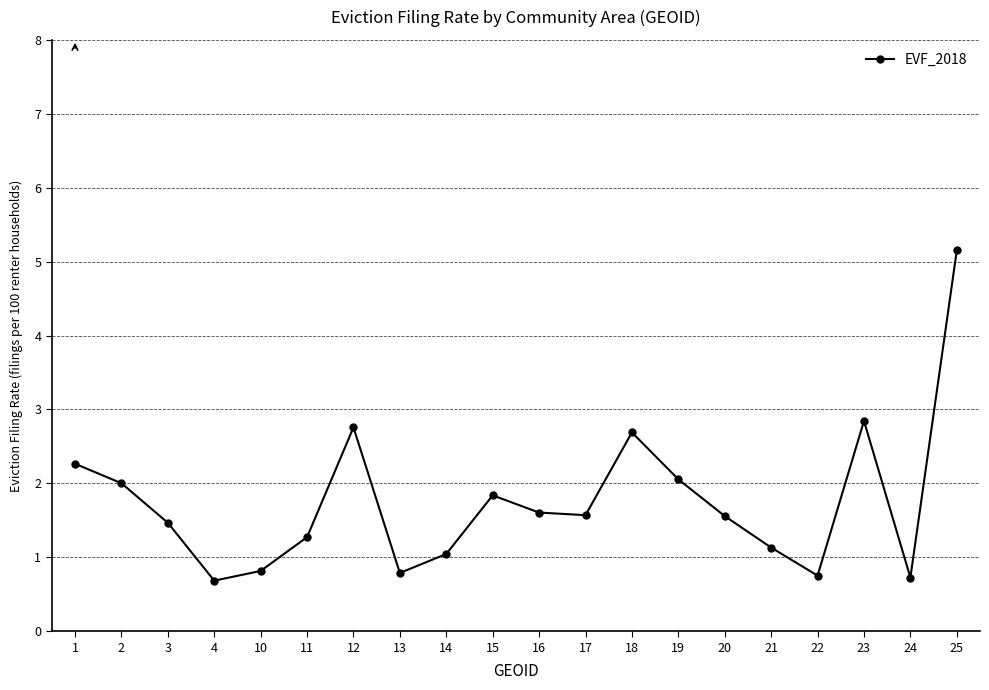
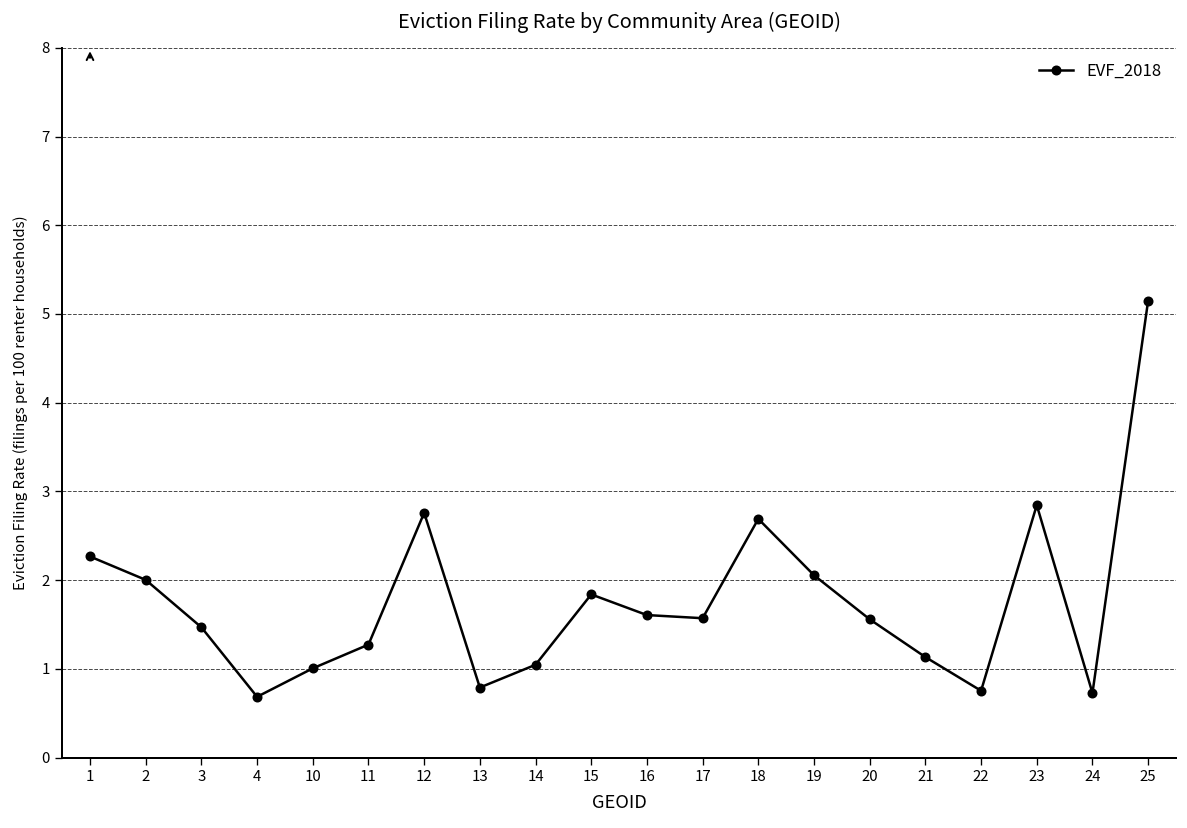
  {
    "1": 2.3,
    "2": 2.0,
    "3": 1.5,
    "4": 0.7,
-   "10": 0.8,
+   "10": 1.0,
    "11": 1.3,
    "12": 2.8,
    "13": 0.8,
    "14": 1.0,
    "15": 1.8,
    "16": 1.6,
    "17": 1.6,
    "18": 2.7,
    "19": 2.1,
    "20": 1.6,
    "21": 1.1,
    "22": 0.8,
    "23": 2.8,
    "24": 0.7,
    "25": 5.2
  }
